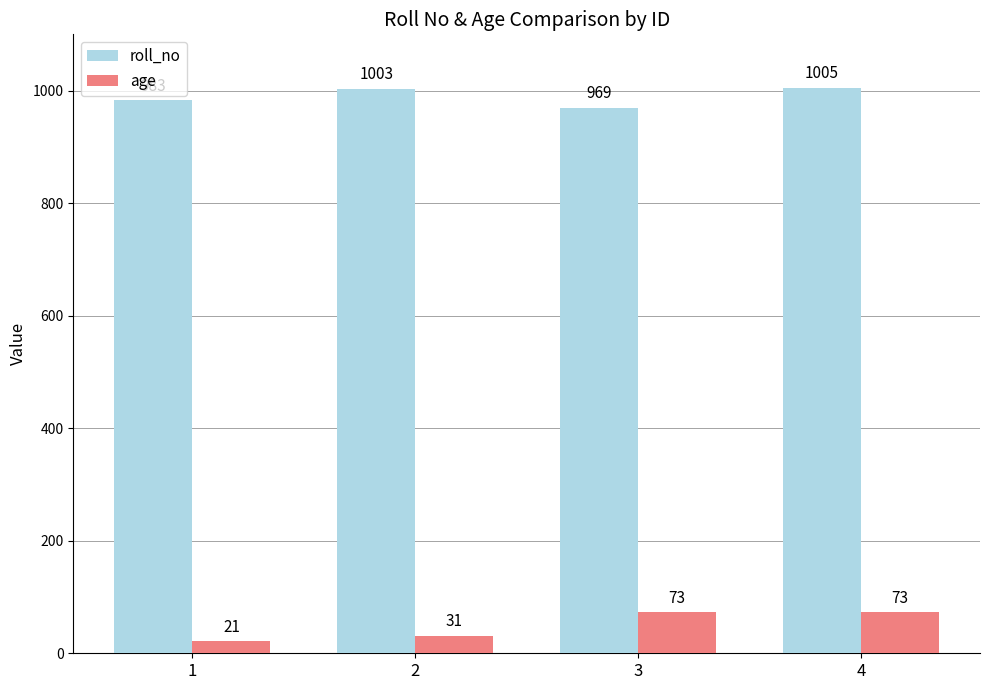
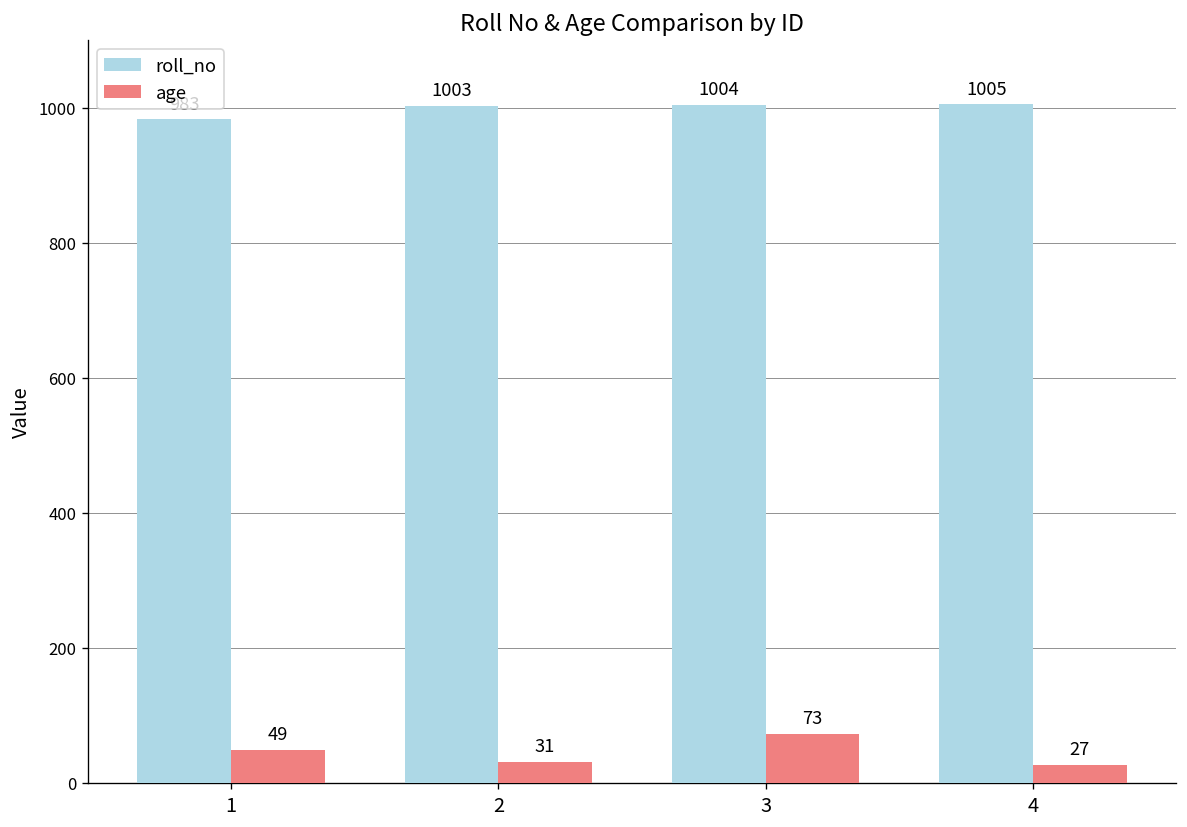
  {
    "roll_no": {
      "2": 1003,
-     "3": 969,
+     "3": 1004,
      "4": 1005
    },
    "age": {
-     "1": 21,
+     "1": 49,
      "2": 31,
      "3": 73,
-     "4": 73
+     "4": 27
    }
  }
